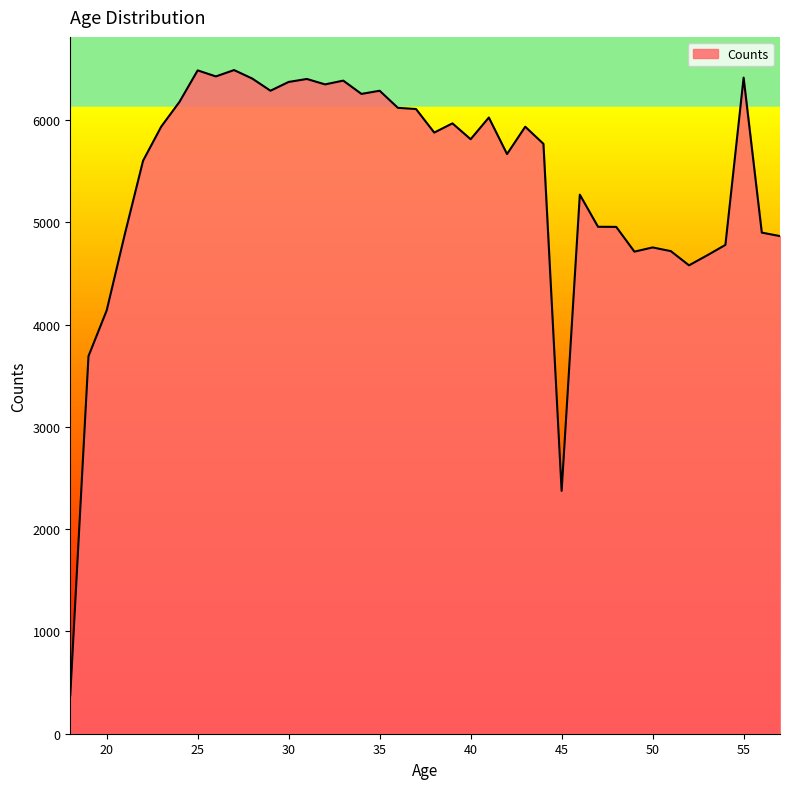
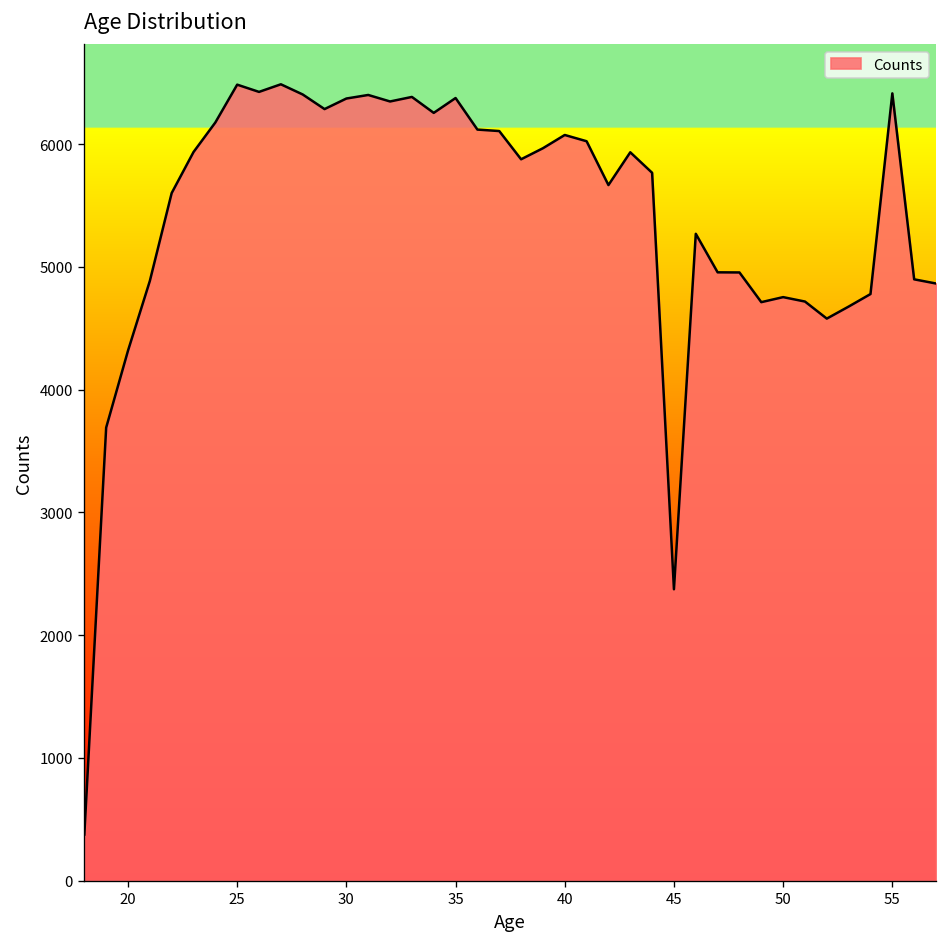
  {
-   "20": 4140,
+   "20": 4320,
    "25": 6490,
    "30": 6370,
-   "35": 6290,
-   "40": 5810,
+   "35": 6380,
+   "40": 6080,
    "45": 2370,
    "50": 4750,
    "55": 6410
  }
